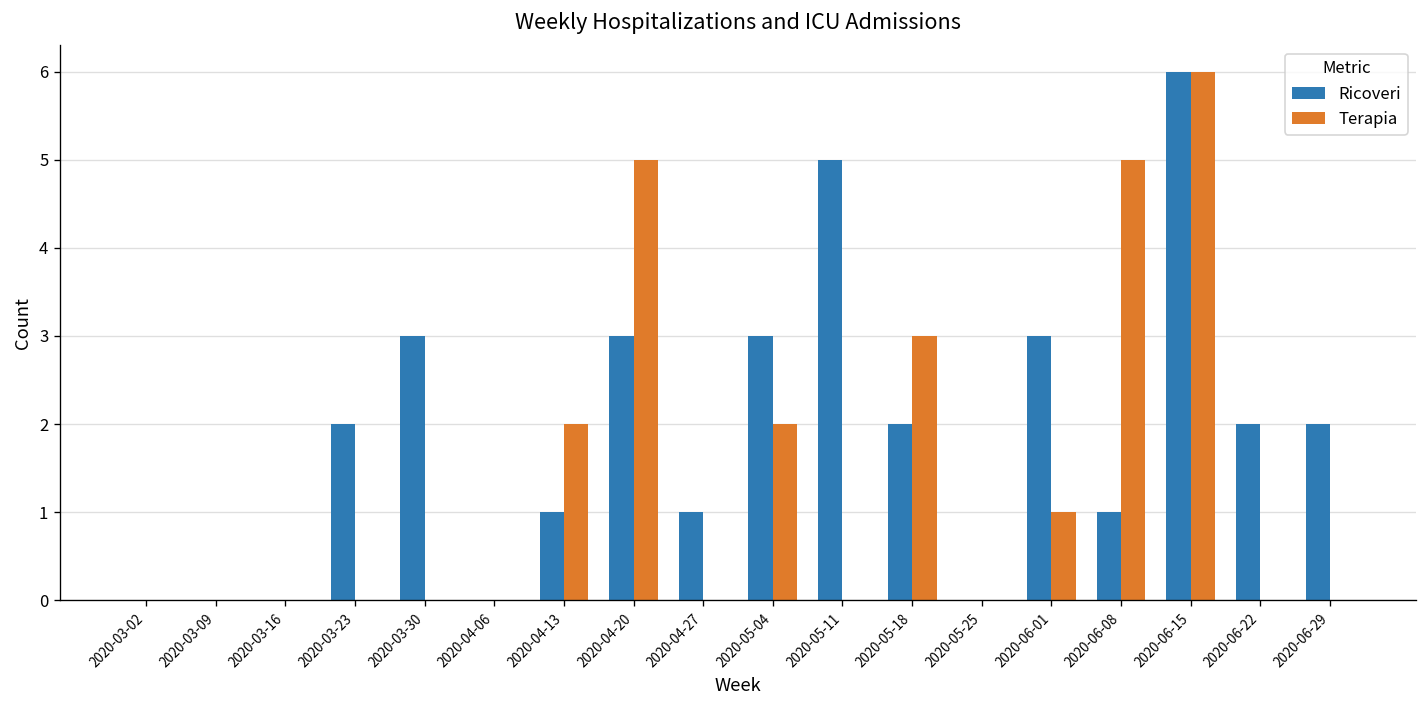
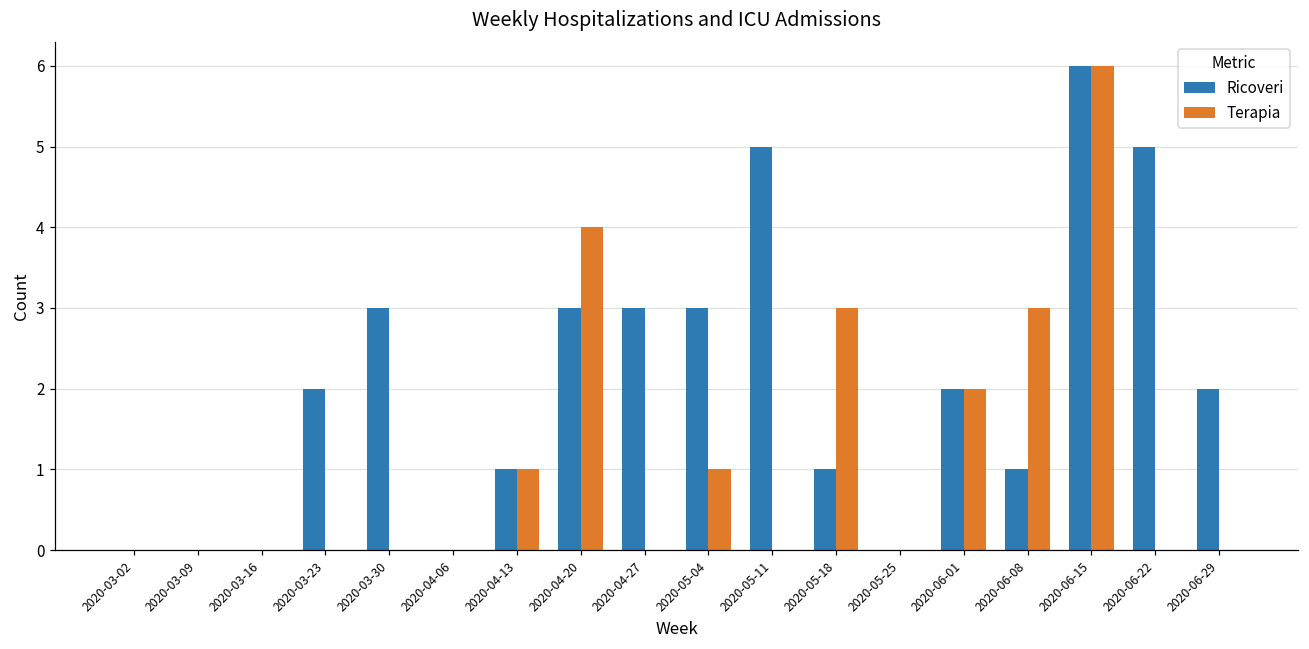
  {
    "Ricoveri": {
      "2020-03-02": 0,
      "2020-03-09": 0,
      "2020-03-16": 0,
      "2020-03-23": 2,
      "2020-03-30": 3,
      "2020-04-06": 0,
      "2020-04-13": 1,
      "2020-04-20": 3,
-     "2020-04-27": 1,
+     "2020-04-27": 3,
      "2020-05-04": 3,
      "2020-05-11": 5,
-     "2020-05-18": 2,
+     "2020-05-18": 1,
      "2020-05-25": 0,
-     "2020-06-01": 3,
+     "2020-06-01": 2,
      "2020-06-08": 1,
      "2020-06-15": 6,
-     "2020-06-22": 2,
+     "2020-06-22": 5,
      "2020-06-29": 2
    },
    "Terapia": {
      "2020-03-02": 0,
      "2020-03-09": 0,
      "2020-03-16": 0,
      "2020-03-23": 0,
      "2020-03-30": 0,
      "2020-04-06": 0,
-     "2020-04-13": 2,
-     "2020-04-20": 5,
+     "2020-04-13": 1,
+     "2020-04-20": 4,
      "2020-04-27": 0,
-     "2020-05-04": 2,
+     "2020-05-04": 1,
      "2020-05-11": 0,
      "2020-05-18": 3,
      "2020-05-25": 0,
-     "2020-06-01": 1,
-     "2020-06-08": 5,
+     "2020-06-01": 2,
+     "2020-06-08": 3,
      "2020-06-15": 6,
      "2020-06-22": 0,
      "2020-06-29": 0
    }
  }
